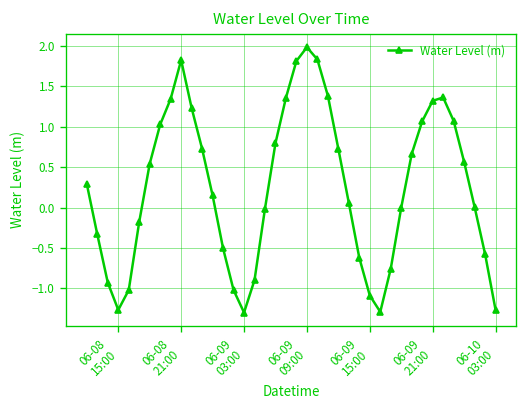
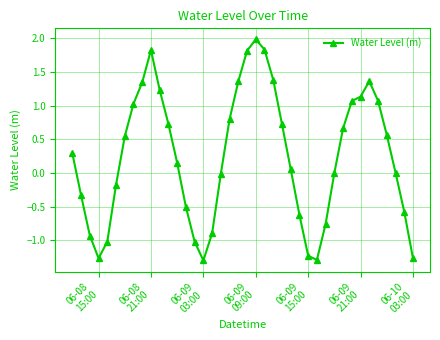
  {
    "06-08 15:00": -1.3,
    "06-08 21:00": 1.8,
    "06-09 03:00": -1.3,
    "06-09 09:00": 2.0,
-   "06-09 15:00": -1.1,
-   "06-09 21:00": 1.3,
+   "06-09 15:00": -1.2,
+   "06-09 21:00": 1.1,
    "06-10 03:00": -1.3
  }
